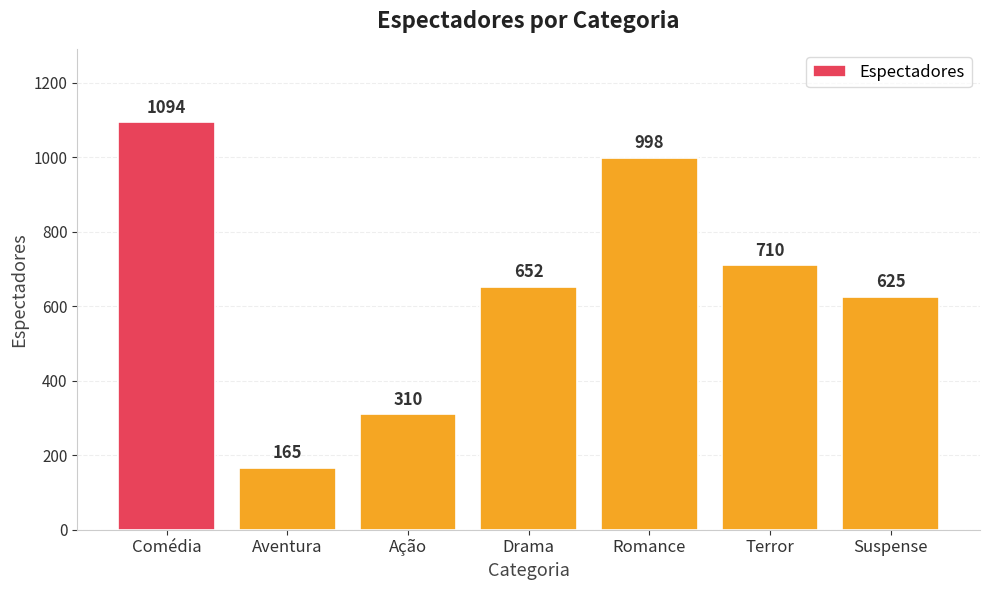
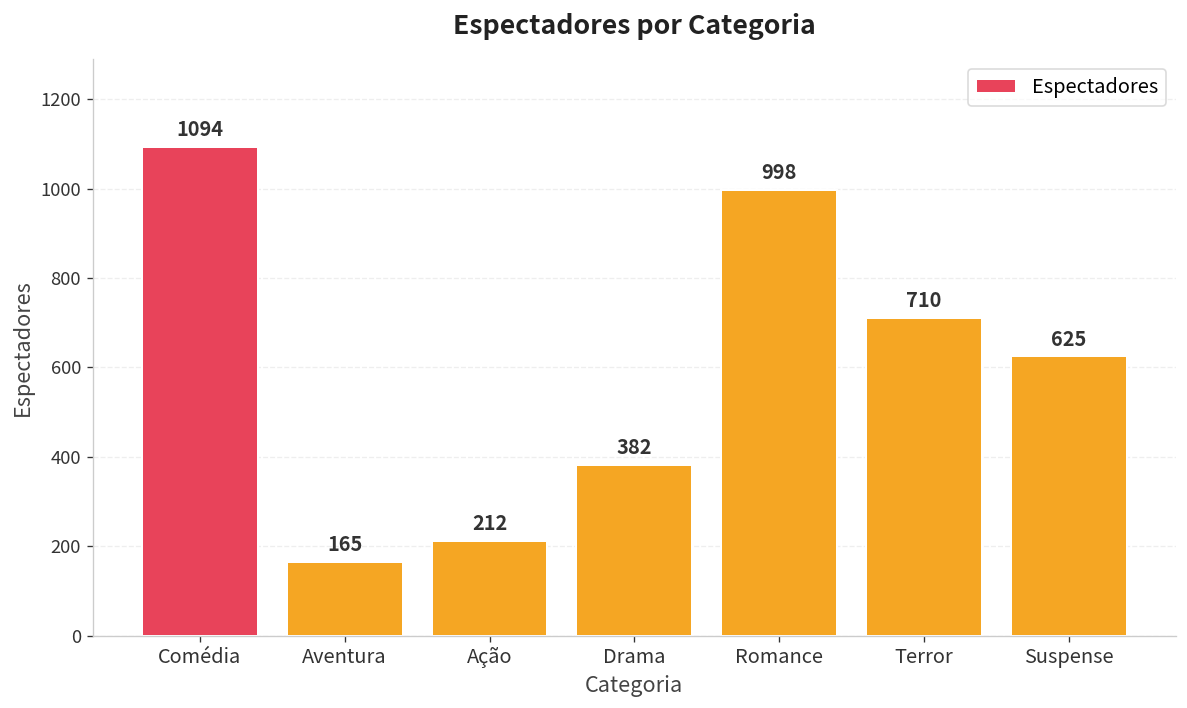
  {
    "Comédia": 1094,
    "Aventura": 165,
-   "Ação": 310,
-   "Drama": 652,
+   "Ação": 212,
+   "Drama": 382,
    "Romance": 998,
    "Terror": 710,
    "Suspense": 625
  }
